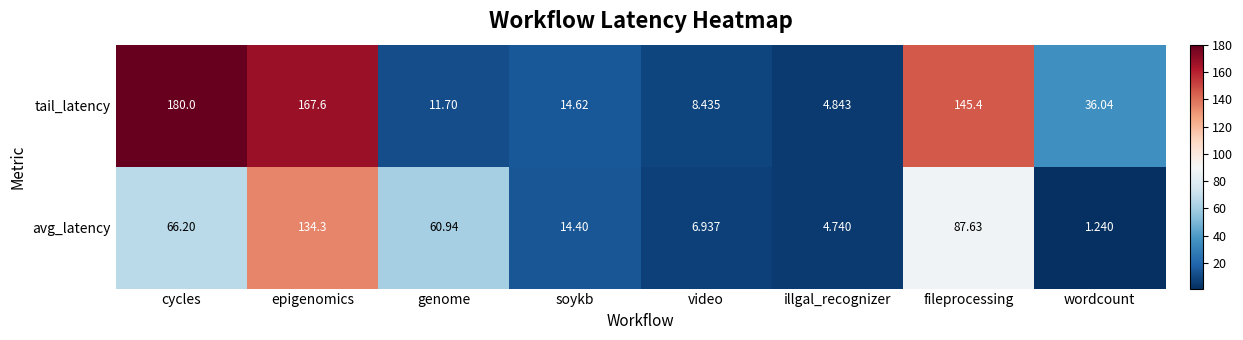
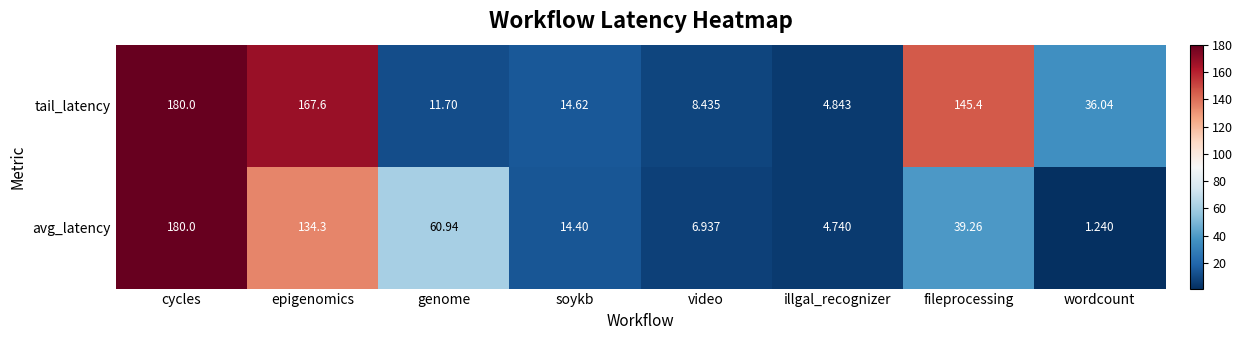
  {
    "tail_latency": {
      "cycles": 180.0,
      "epigenomics": 167.6,
      "genome": 11.70,
      "soykb": 14.62,
      "video": 8.435,
      "illgal_recognizer": 4.843,
      "fileprocessing": 145.4,
      "wordcount": 36.04
    },
    "avg_latency": {
-     "cycles": 66.20,
+     "cycles": 180.0,
      "epigenomics": 134.3,
      "genome": 60.94,
      "soykb": 14.40,
      "video": 6.937,
      "illgal_recognizer": 4.740,
-     "fileprocessing": 87.63,
+     "fileprocessing": 39.26,
      "wordcount": 1.240
    }
  }
